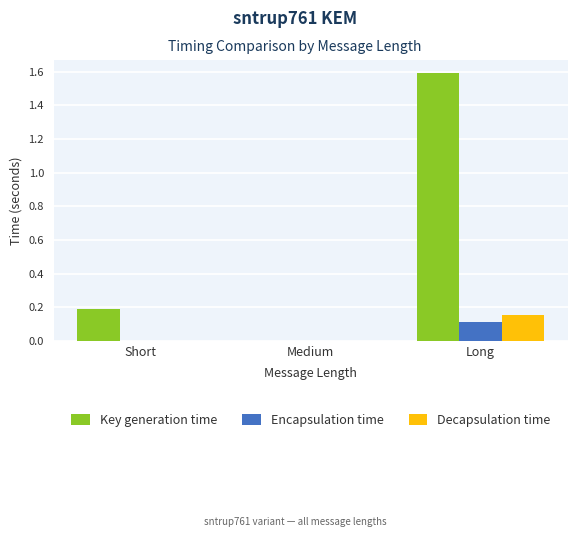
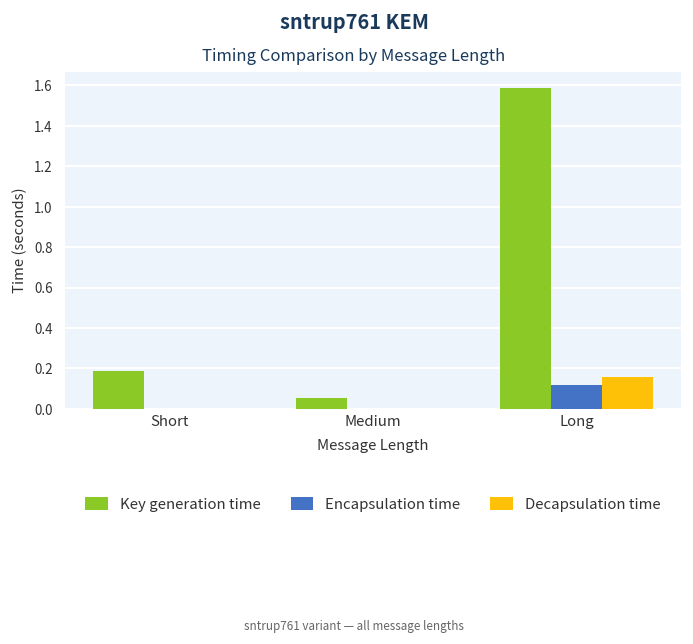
  {
    "Key generation time": {
      "Short": 0.19,
-     "Medium": 0.00,
+     "Medium": 0.06,
      "Long": 1.59
    },
    "Encapsulation time": {
      "Long": 0.12
    },
    "Decapsulation time": {
      "Long": 0.16
    }
  }
